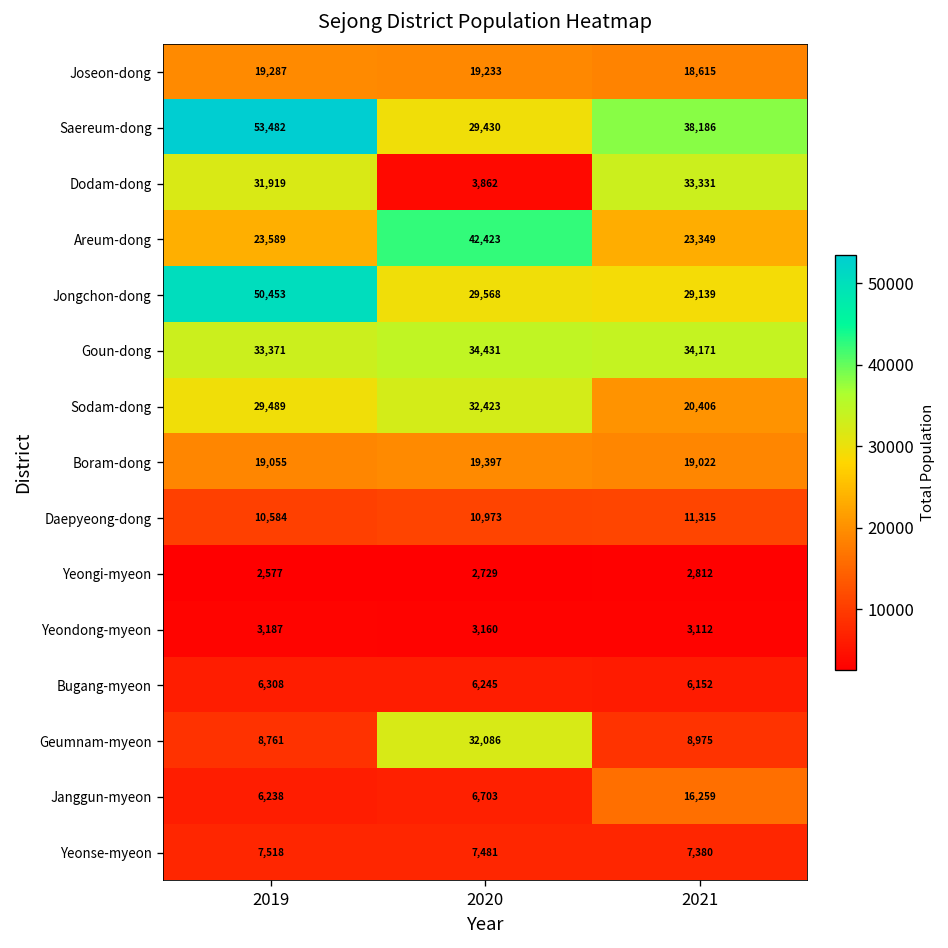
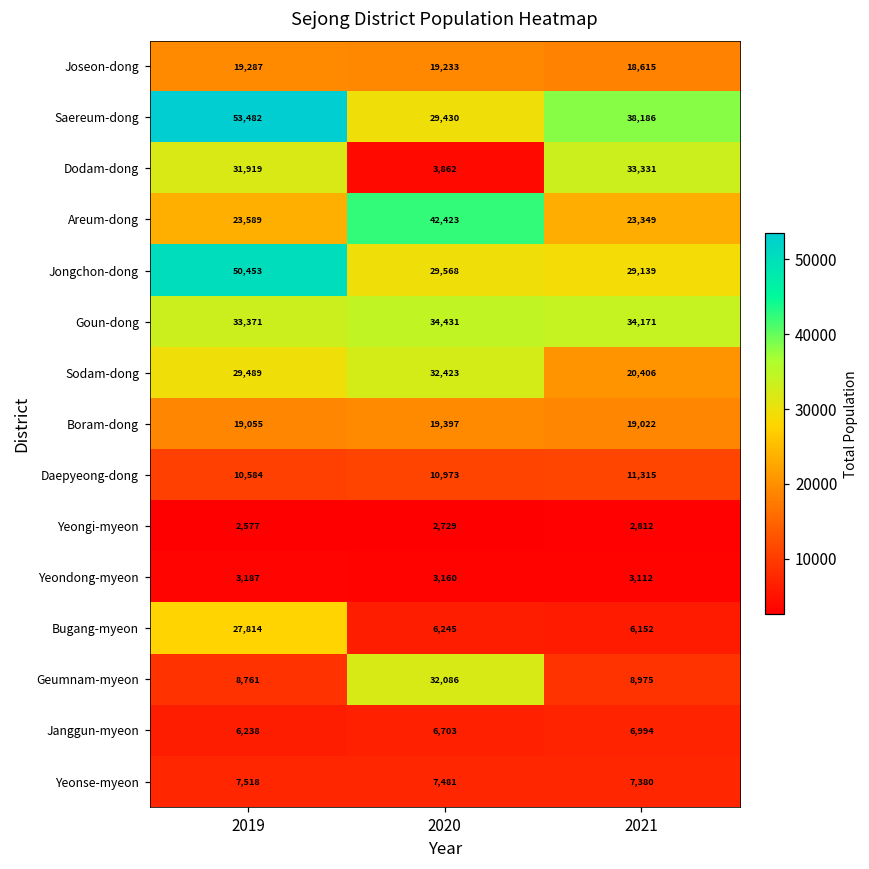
  {
    "Joseon-dong": {
      "2019": "19,287",
      "2020": "19,233",
      "2021": "18,615"
    },
    "Saereum-dong": {
      "2019": "53,482",
      "2020": "29,430",
      "2021": "38,186"
    },
    "Dodam-dong": {
      "2019": "31,919",
      "2020": "3,862",
      "2021": "33,331"
    },
    "Areum-dong": {
      "2019": "23,589",
      "2020": "42,423",
      "2021": "23,349"
    },
    "Jongchon-dong": {
      "2019": "50,453",
      "2020": "29,568",
      "2021": "29,139"
    },
    "Goun-dong": {
      "2019": "33,371",
      "2020": "34,431",
      "2021": "34,171"
    },
    "Sodam-dong": {
      "2019": "29,489",
      "2020": "32,423",
      "2021": "20,406"
    },
    "Boram-dong": {
      "2019": "19,055",
      "2020": "19,397",
      "2021": "19,022"
    },
    "Daepyeong-dong": {
      "2019": "10,584",
      "2020": "10,973",
      "2021": "11,315"
    },
    "Yeongi-myeon": {
      "2019": "2,577",
      "2020": "2,729",
      "2021": "2,812"
    },
    "Yeondong-myeon": {
      "2019": "3,187",
      "2020": "3,160",
      "2021": "3,112"
    },
    "Bugang-myeon": {
-     "2019": "6,308",
+     "2019": "27,814",
      "2020": "6,245",
      "2021": "6,152"
    },
    "Geumnam-myeon": {
      "2019": "8,761",
      "2020": "32,086",
      "2021": "8,975"
    },
    "Janggun-myeon": {
      "2019": "6,238",
      "2020": "6,703",
-     "2021": "16,259"
+     "2021": "6,994"
    },
    "Yeonse-myeon": {
      "2019": "7,518",
      "2020": "7,481",
      "2021": "7,380"
    }
  }
